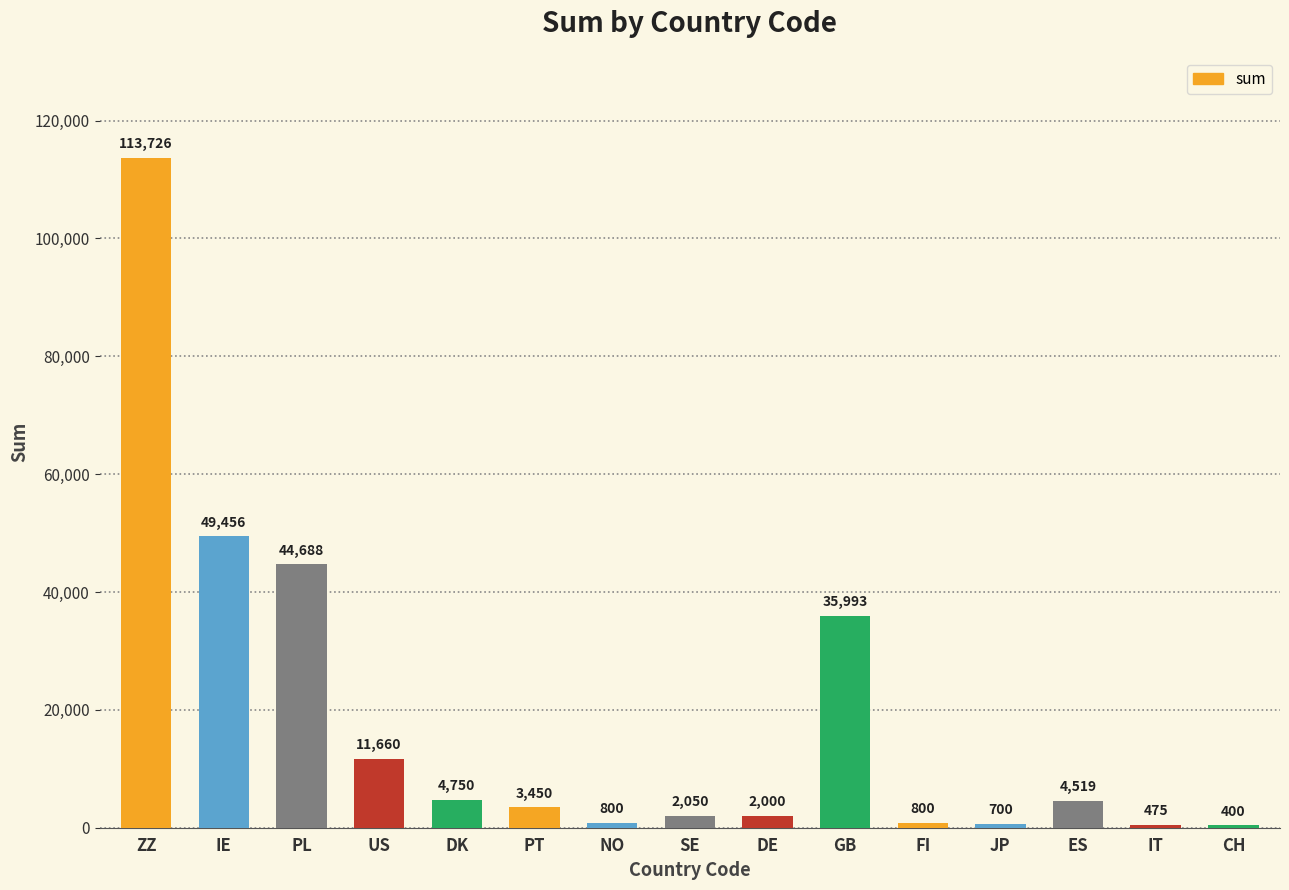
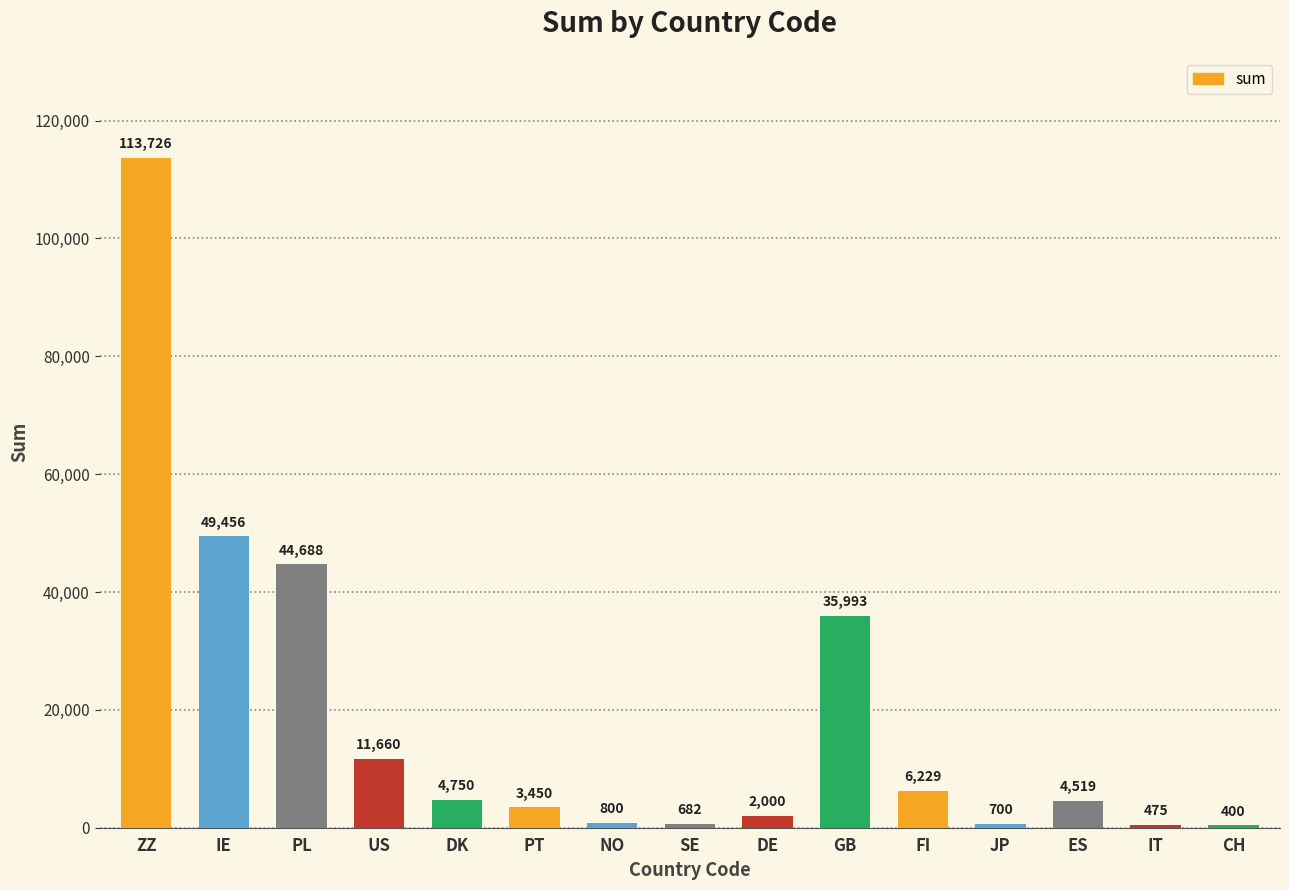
  {
    "ZZ": "113,726",
    "IE": "49,456",
    "PL": "44,688",
    "US": "11,660",
    "DK": "4,750",
    "PT": "3,450",
    "NO": "800",
-   "SE": "2,050",
+   "SE": "682",
    "DE": "2,000",
    "GB": "35,993",
-   "FI": "800",
+   "FI": "6,229",
    "JP": "700",
    "ES": "4,519",
    "IT": "475",
    "CH": "400"
  }
